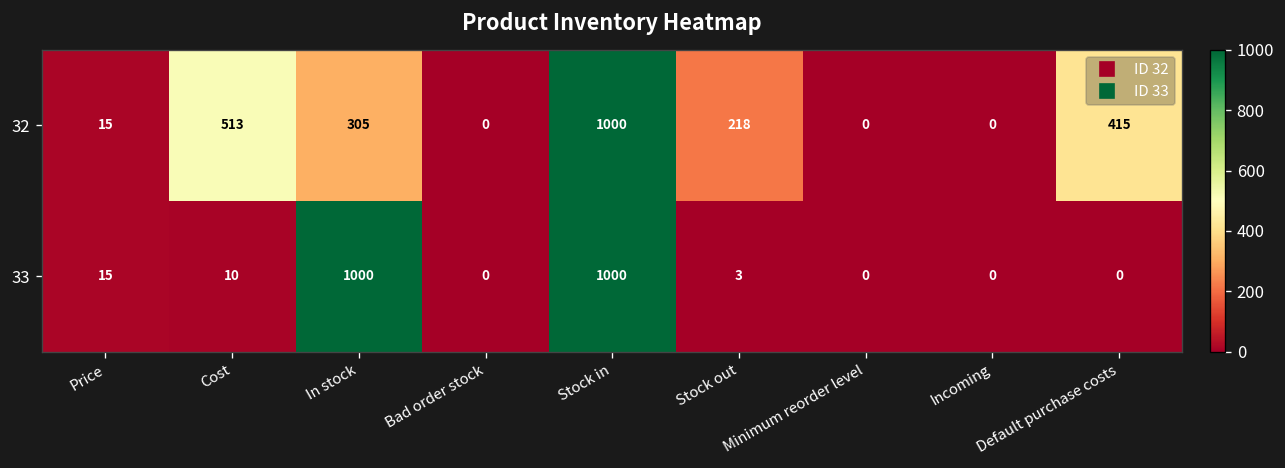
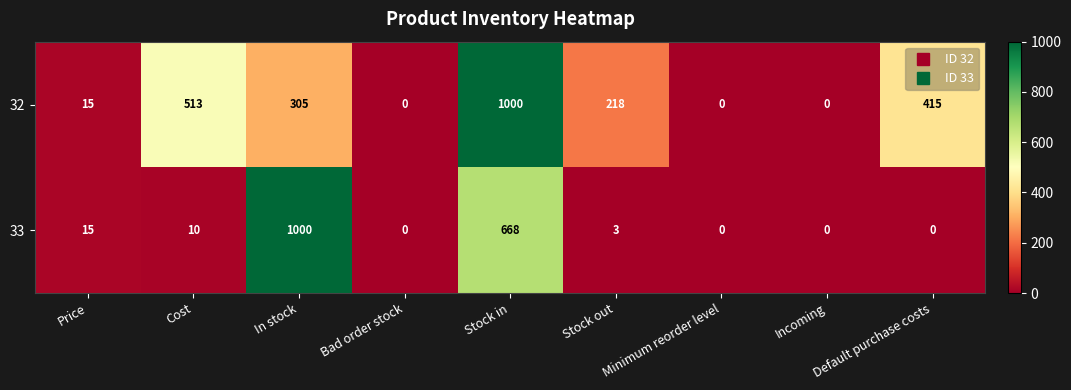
  {
    "32": {
      "Price": 15,
      "Cost": 513,
      "In stock": 305,
      "Bad order stock": 0,
      "Stock in": 1000,
      "Stock out": 218,
      "Minimum reorder level": 0,
      "Incoming": 0,
      "Default purchase costs": 415
    },
    "33": {
      "Price": 15,
      "Cost": 10,
      "In stock": 1000,
      "Bad order stock": 0,
-     "Stock in": 1000,
+     "Stock in": 668,
      "Stock out": 3,
      "Minimum reorder level": 0,
      "Incoming": 0,
      "Default purchase costs": 0
    }
  }
